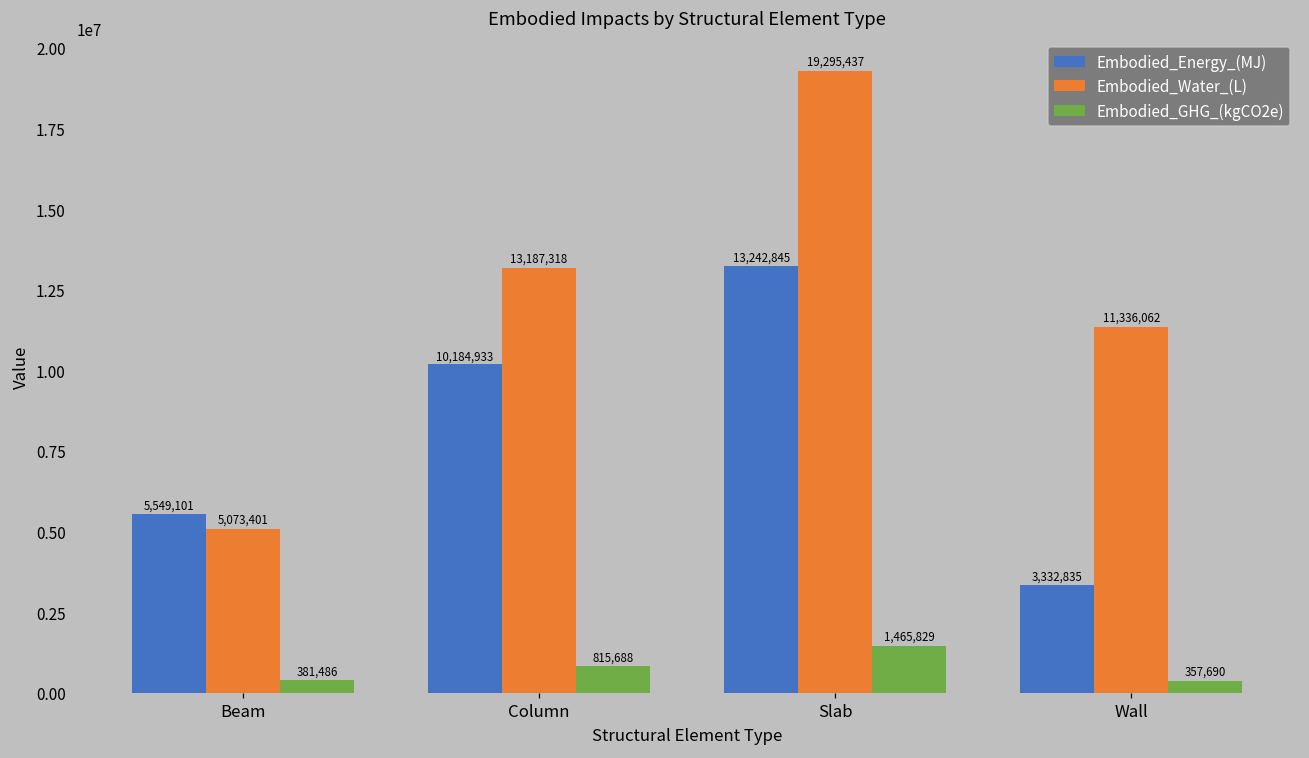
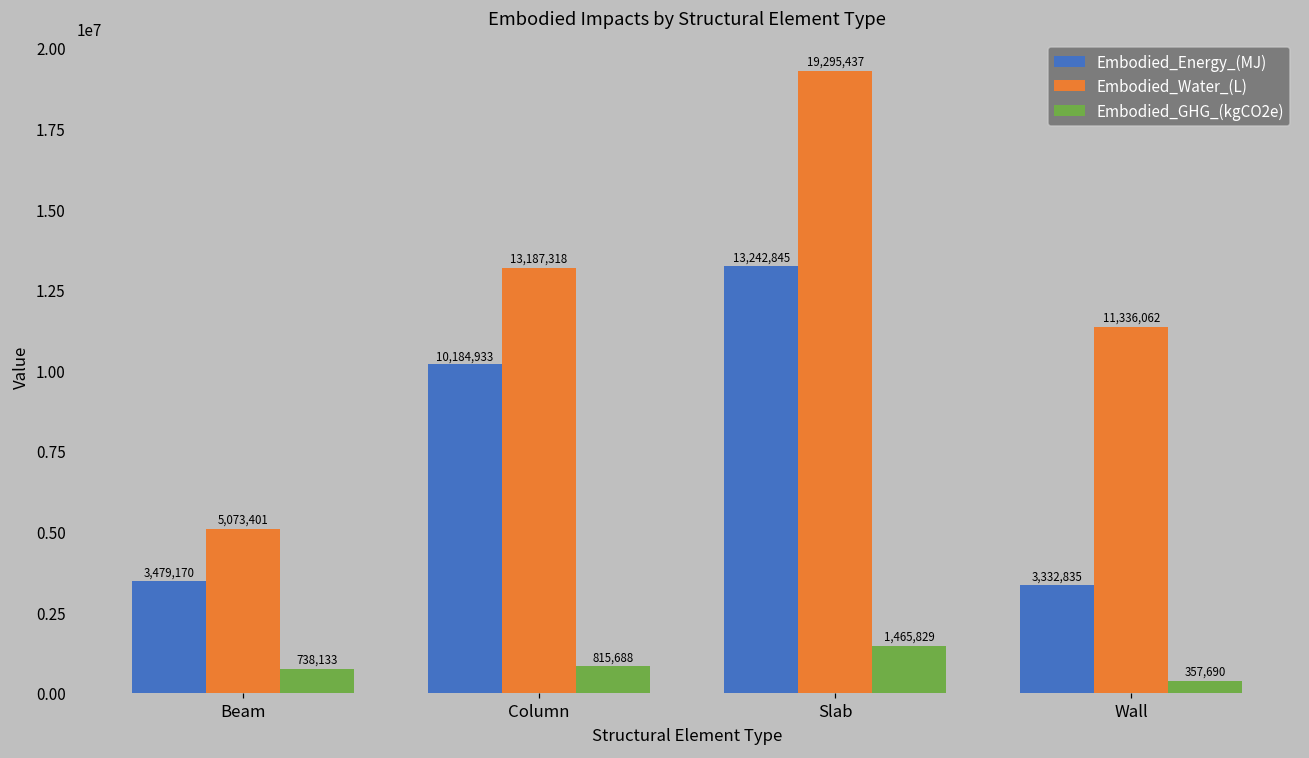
  {
    "Embodied_Energy_(MJ)": {
-     "Beam": "5,549,101",
+     "Beam": "3,479,170",
      "Column": "10,184,933",
      "Slab": "13,242,845",
      "Wall": "3,332,835"
    },
    "Embodied_Water_(L)": {
      "Beam": "5,073,401",
      "Column": "13,187,318",
      "Slab": "19,295,437",
      "Wall": "11,336,062"
    },
    "Embodied_GHG_(kgCO2e)": {
-     "Beam": "381,486",
+     "Beam": "738,133",
      "Column": "815,688",
      "Slab": "1,465,829",
      "Wall": "357,690"
    }
  }
